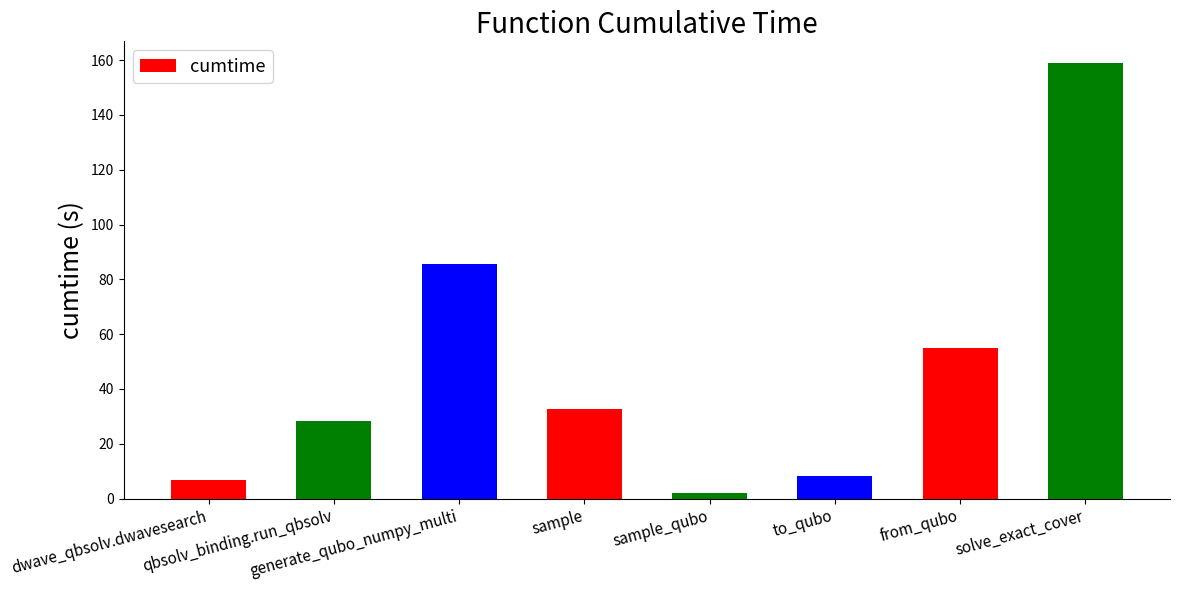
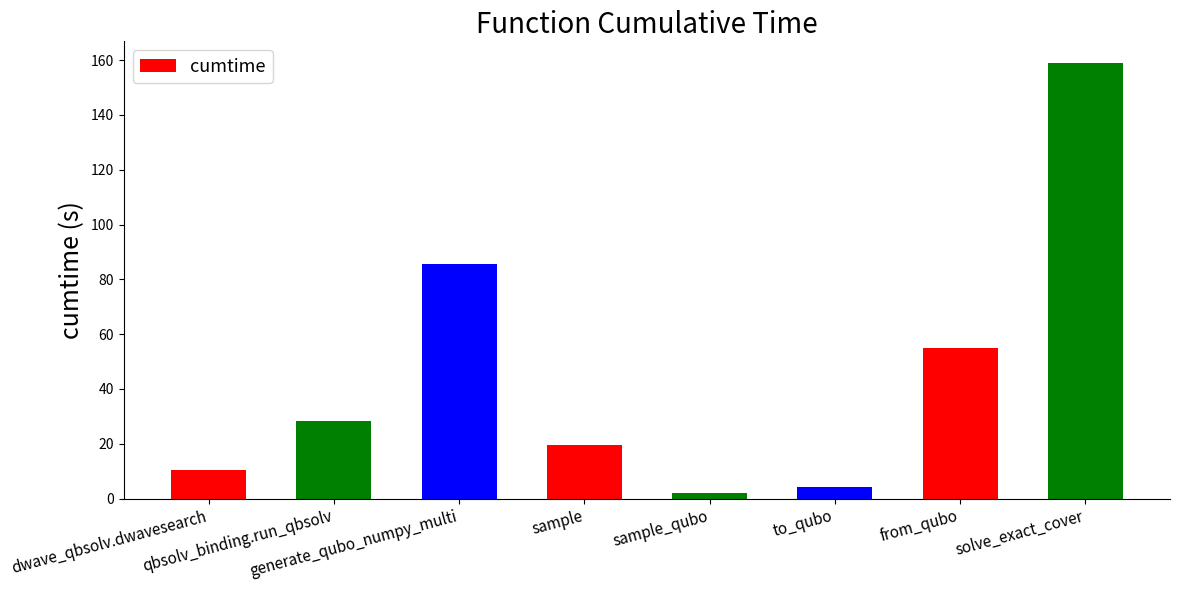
  {
-   "dwave_qbsolv.dwavesearch": 7,
+   "dwave_qbsolv.dwavesearch": 10,
    "qbsolv_binding.run_qbsolv": 28,
    "generate_qubo_numpy_multi": 86,
-   "sample": 33,
+   "sample": 20,
    "sample_qubo": 2,
-   "to_qubo": 8,
+   "to_qubo": 4,
    "from_qubo": 55,
    "solve_exact_cover": 159
  }
